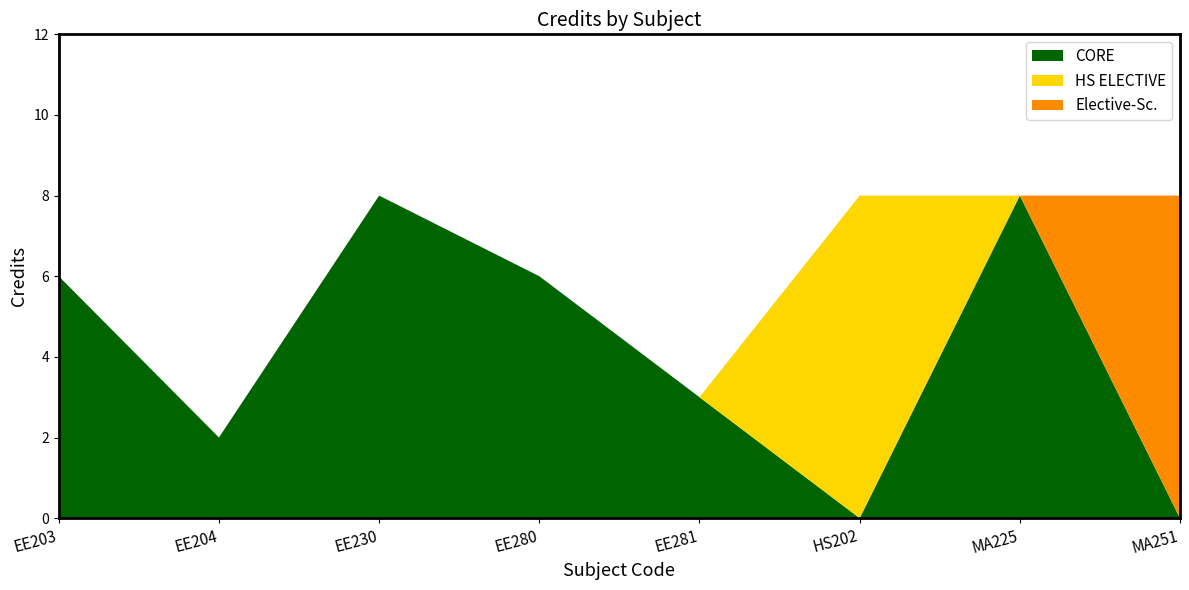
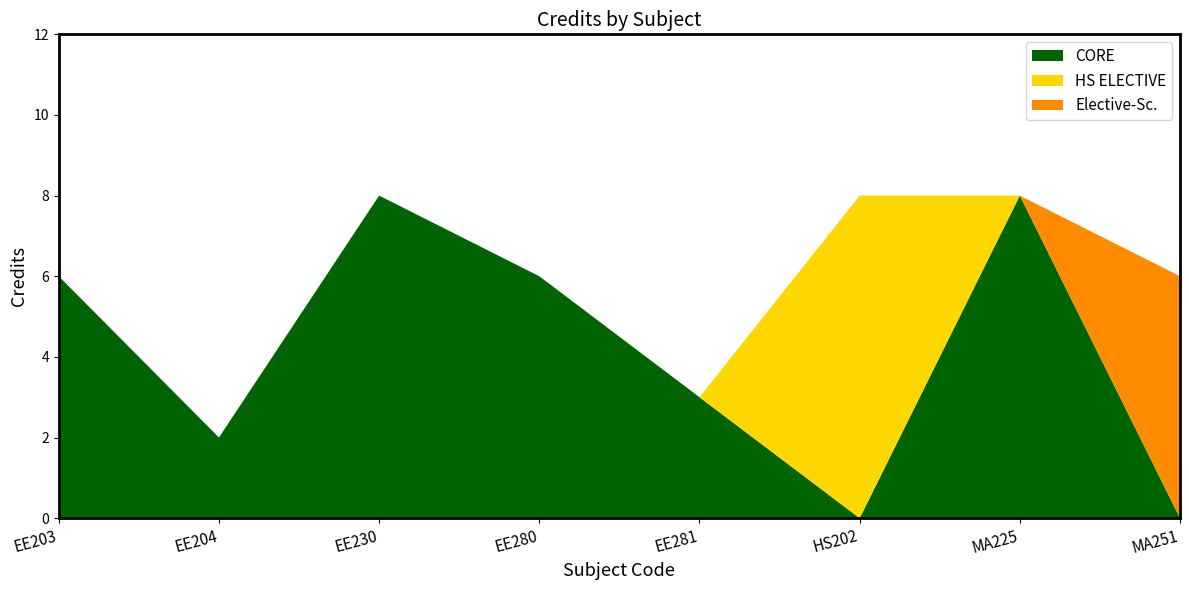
  {
    "Elective-Sc.": {
-     "MA251": 8
+     "MA251": 6
    }
  }
